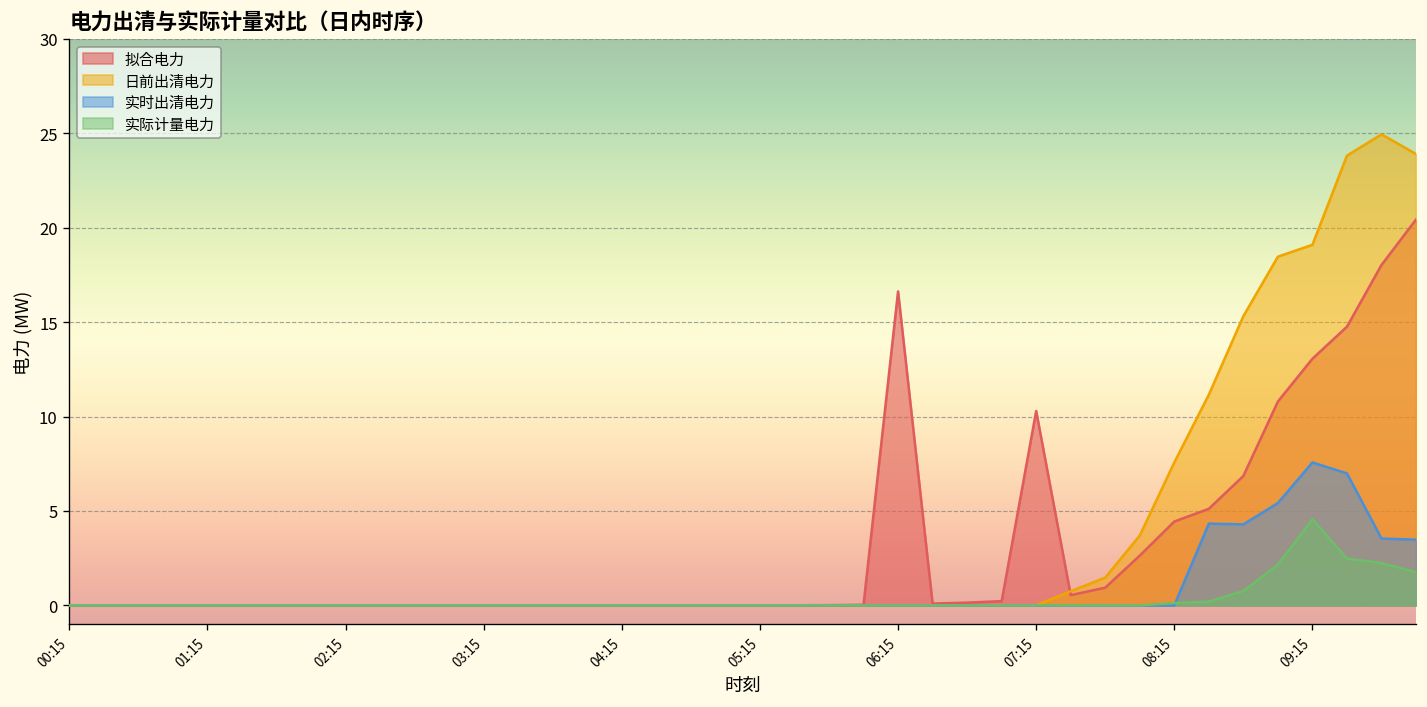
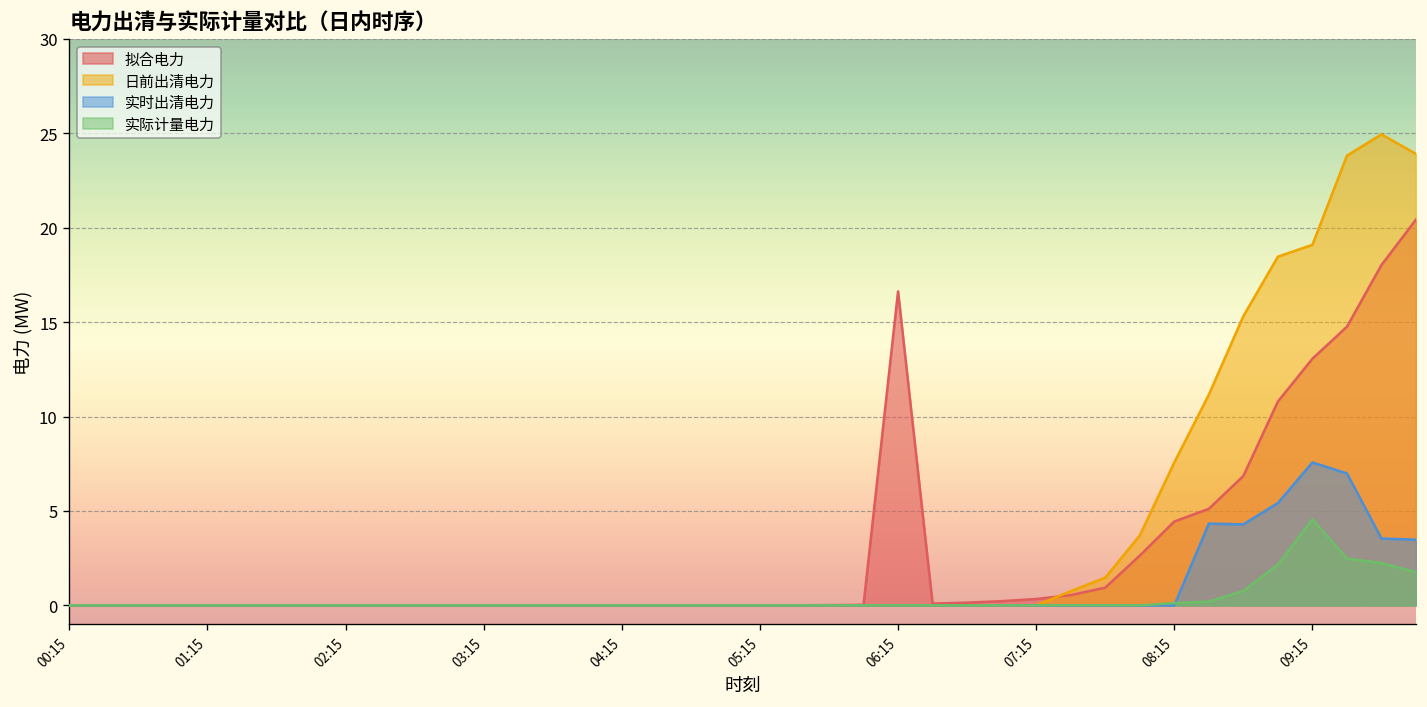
  {
    "拟合电力": {
      "06:15": 16.6,
-     "07:15": 10.3,
+     "07:15": 0.3,
      "08:15": 4.4,
      "09:15": 13.1
    },
    "日前出清电力": {
      "08:15": 7.6,
      "09:15": 19.1
    },
    "实时出清电力": {
      "09:15": 7.6
    },
    "实际计量电力": {
      "09:15": 4.6
    }
  }
